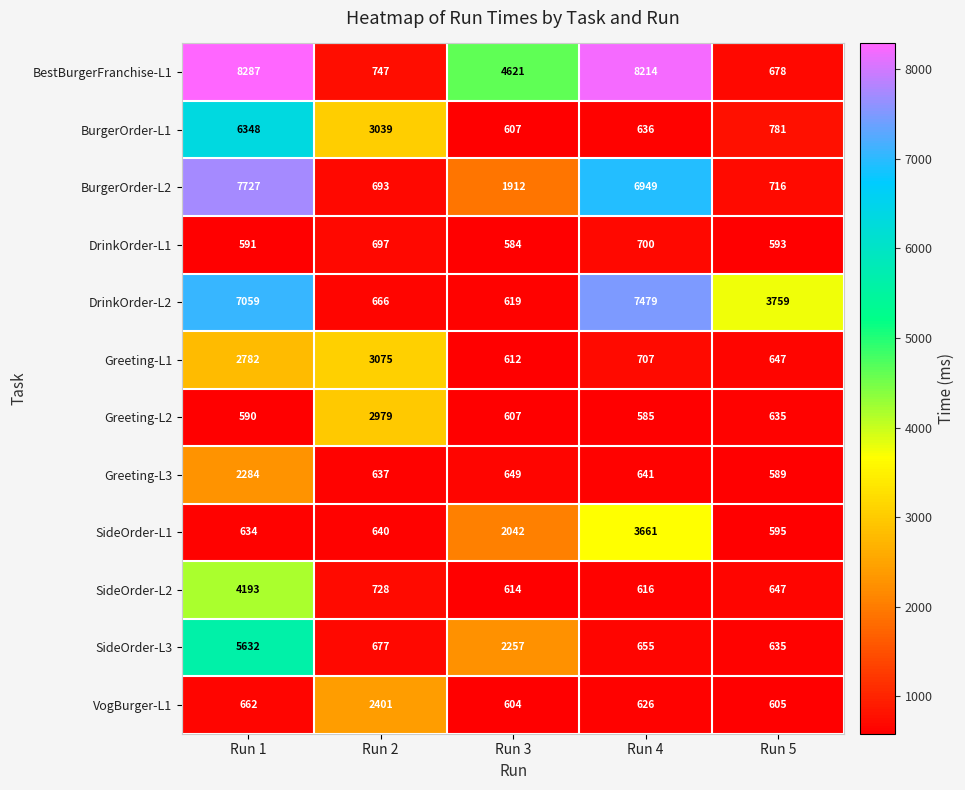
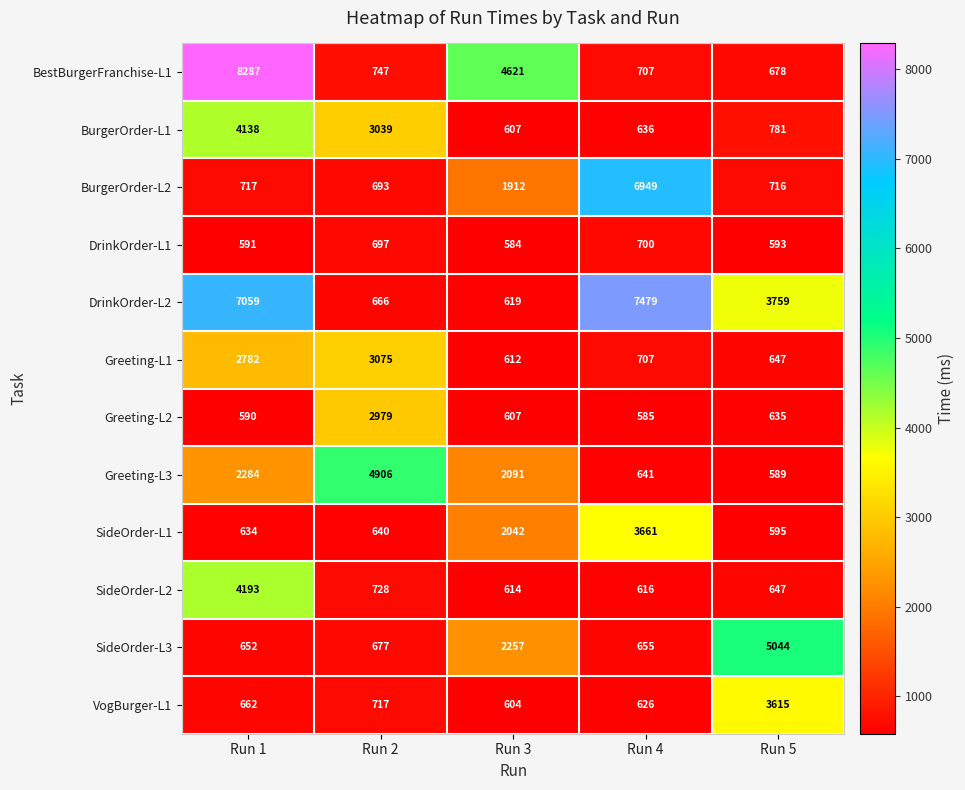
  {
    "BestBurgerFranchise-L1": {
      "Run 1": 8287,
      "Run 2": 747,
      "Run 3": 4621,
-     "Run 4": 8214,
+     "Run 4": 707,
      "Run 5": 678
    },
    "BurgerOrder-L1": {
-     "Run 1": 6348,
+     "Run 1": 4138,
      "Run 2": 3039,
      "Run 3": 607,
      "Run 4": 636,
      "Run 5": 781
    },
    "BurgerOrder-L2": {
-     "Run 1": 7727,
+     "Run 1": 717,
      "Run 2": 693,
      "Run 3": 1912,
      "Run 4": 6949,
      "Run 5": 716
    },
    "DrinkOrder-L1": {
      "Run 1": 591,
      "Run 2": 697,
      "Run 3": 584,
      "Run 4": 700,
      "Run 5": 593
    },
    "DrinkOrder-L2": {
      "Run 1": 7059,
      "Run 2": 666,
      "Run 3": 619,
      "Run 4": 7479,
      "Run 5": 3759
    },
    "Greeting-L1": {
      "Run 1": 2782,
      "Run 2": 3075,
      "Run 3": 612,
      "Run 4": 707,
      "Run 5": 647
    },
    "Greeting-L2": {
      "Run 1": 590,
      "Run 2": 2979,
      "Run 3": 607,
      "Run 4": 585,
      "Run 5": 635
    },
    "Greeting-L3": {
      "Run 1": 2284,
-     "Run 2": 637,
-     "Run 3": 649,
+     "Run 2": 4906,
+     "Run 3": 2091,
      "Run 4": 641,
      "Run 5": 589
    },
    "SideOrder-L1": {
      "Run 1": 634,
      "Run 2": 640,
      "Run 3": 2042,
      "Run 4": 3661,
      "Run 5": 595
    },
    "SideOrder-L2": {
      "Run 1": 4193,
      "Run 2": 728,
      "Run 3": 614,
      "Run 4": 616,
      "Run 5": 647
    },
    "SideOrder-L3": {
-     "Run 1": 5632,
+     "Run 1": 652,
      "Run 2": 677,
      "Run 3": 2257,
      "Run 4": 655,
-     "Run 5": 635
+     "Run 5": 5044
    },
    "VogBurger-L1": {
      "Run 1": 662,
-     "Run 2": 2401,
+     "Run 2": 717,
      "Run 3": 604,
      "Run 4": 626,
-     "Run 5": 605
+     "Run 5": 3615
    }
  }
